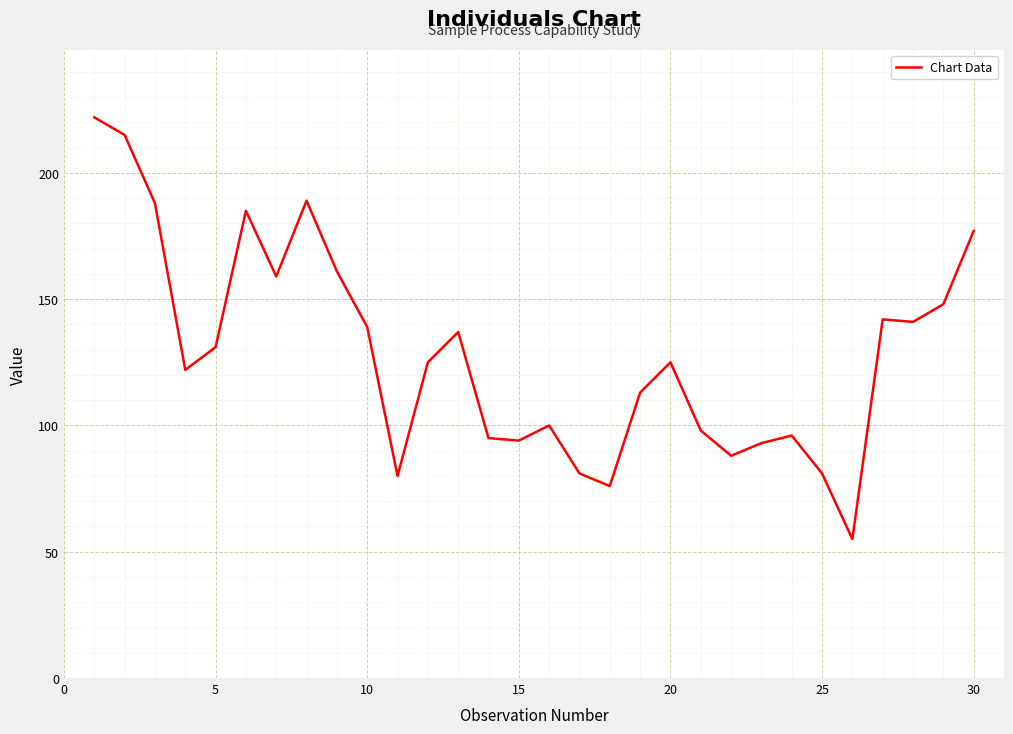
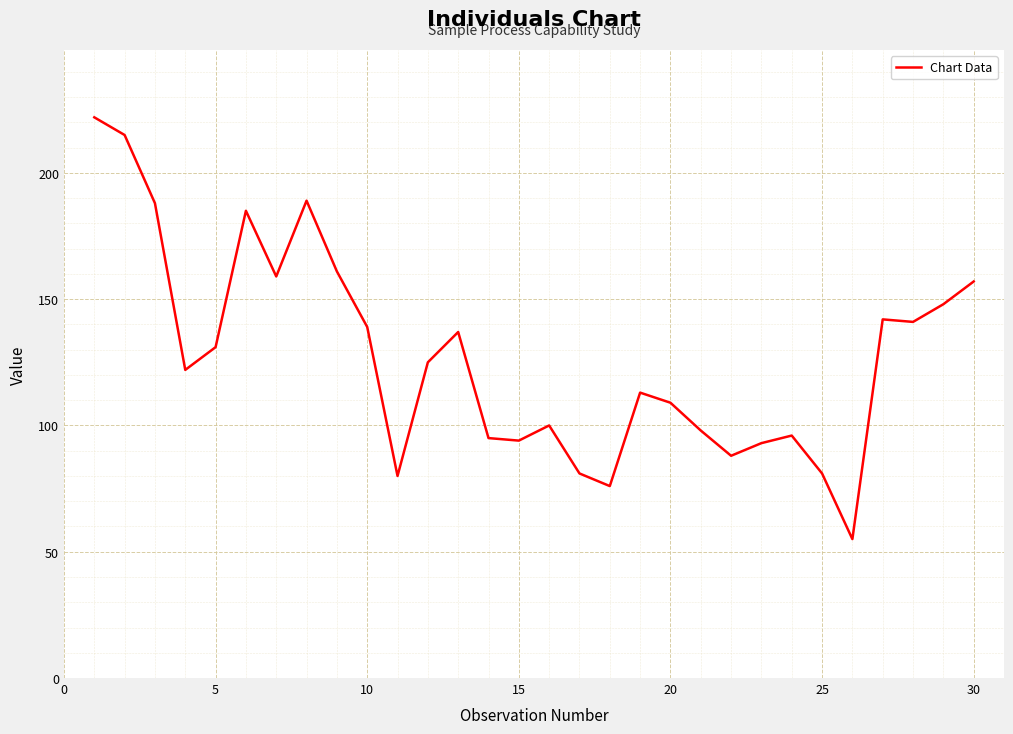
  {
    "5": 131,
    "10": 139,
    "15": 94,
-   "20": 125,
+   "20": 109,
    "25": 81,
-   "30": 177
+   "30": 157
  }
